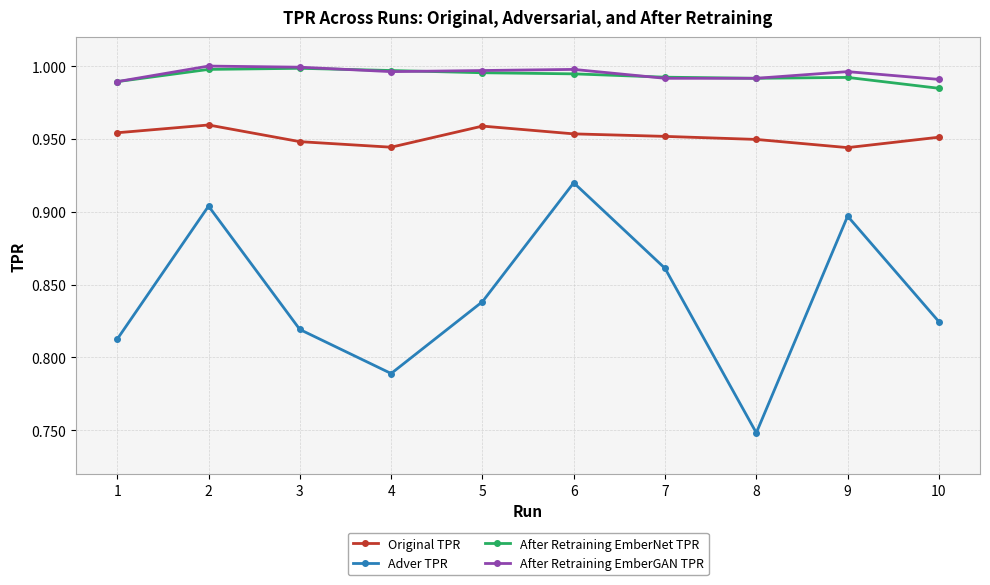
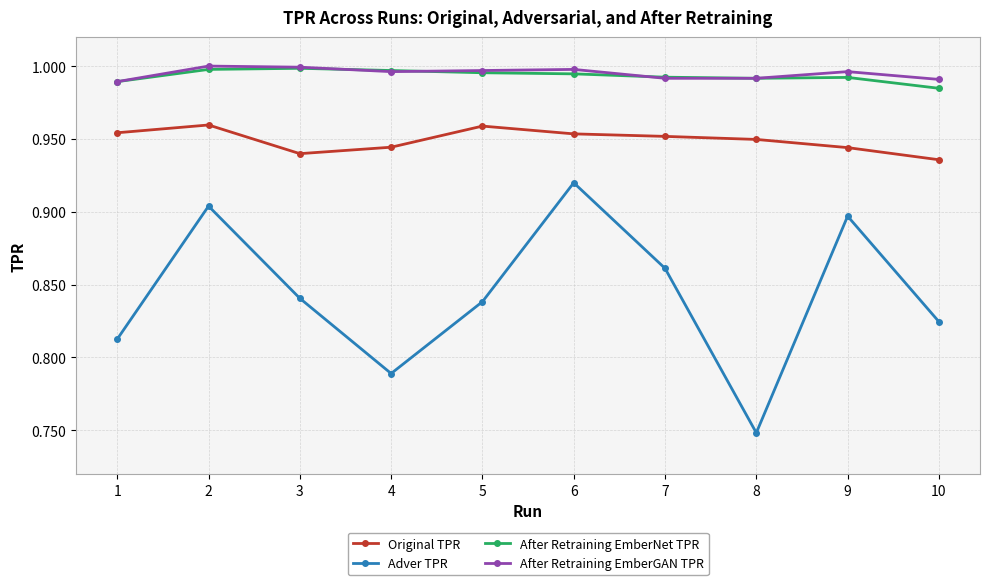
  {
    "Original TPR": {
      "1": 0.954,
      "2": 0.960,
-     "3": 0.948,
+     "3": 0.940,
      "4": 0.944,
      "5": 0.959,
      "6": 0.953,
      "7": 0.952,
      "8": 0.950,
      "9": 0.944,
-     "10": 0.951
+     "10": 0.936
    },
    "Adver TPR": {
      "1": 0.813,
      "2": 0.904,
-     "3": 0.819,
+     "3": 0.841,
      "4": 0.789,
      "5": 0.838,
      "6": 0.920,
      "7": 0.861,
      "8": 0.748,
      "9": 0.897,
      "10": 0.825
    },
    "After Retraining EmberNet TPR": {
      "2": 0.998,
      "6": 0.995,
      "9": 0.992,
      "10": 0.985
    },
    "After Retraining EmberGAN TPR": {
      "2": 1.000,
      "6": 0.998,
      "9": 0.996,
      "10": 0.991
    }
  }
